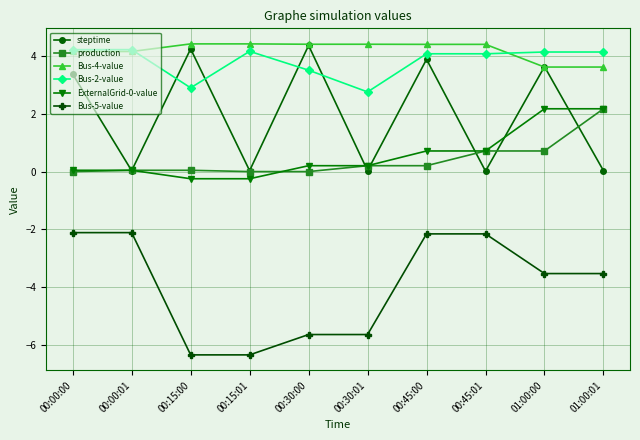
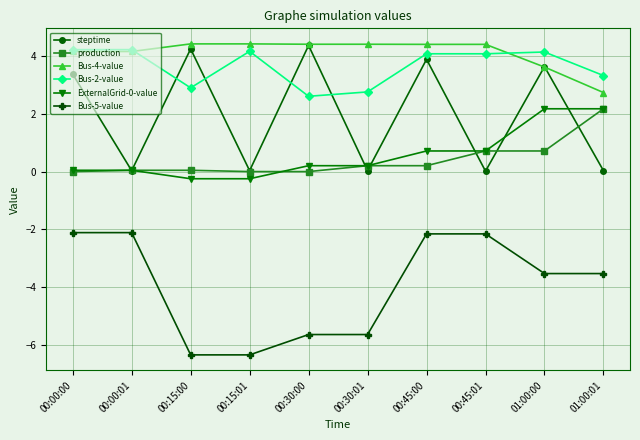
  {
    "Bus-4-value": {
      "00:15:00": 4.4,
      "00:15:01": 4.4,
      "00:30:01": 4.4,
      "00:45:00": 4.4,
      "00:45:01": 4.4,
-     "01:00:01": 3.6
+     "01:00:01": 2.7
    },
    "Bus-2-value": {
      "00:15:00": 2.9,
      "00:15:01": 4.2,
-     "00:30:00": 3.5,
+     "00:30:00": 2.6,
      "00:30:01": 2.8,
      "00:45:00": 4.1,
      "00:45:01": 4.1,
      "01:00:00": 4.1,
-     "01:00:01": 4.1
+     "01:00:01": 3.3
    }
  }
